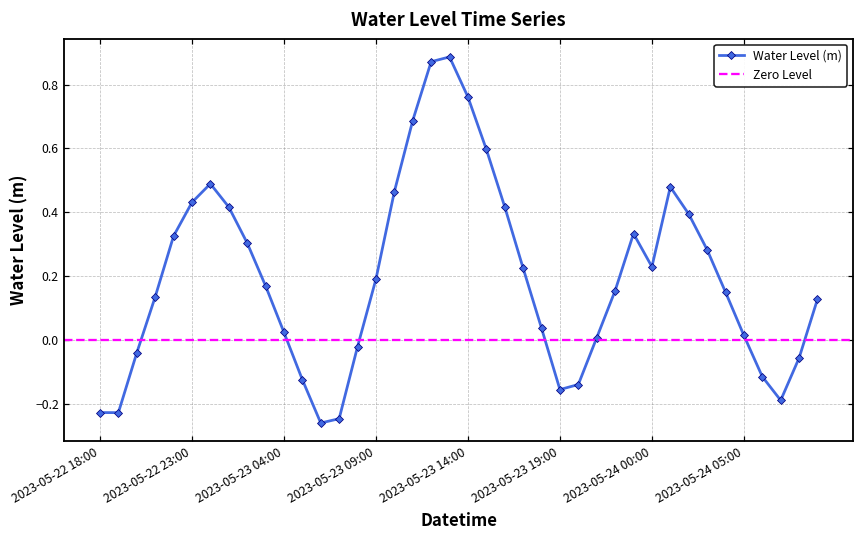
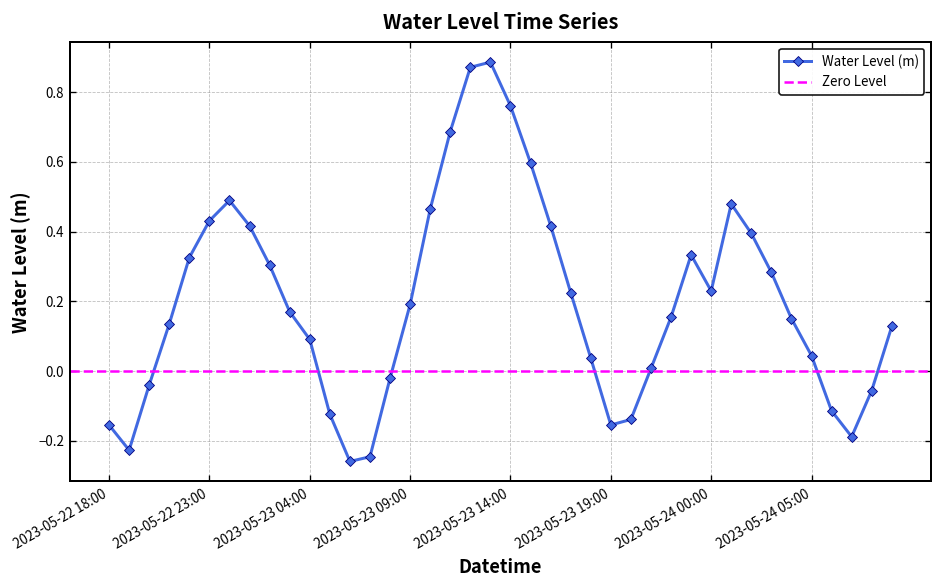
  {
-   "2023-05-22 18:00": -0.23,
+   "2023-05-22 18:00": -0.15,
    "2023-05-22 23:00": 0.43,
-   "2023-05-23 04:00": 0.02,
+   "2023-05-23 04:00": 0.09,
    "2023-05-23 09:00": 0.19,
    "2023-05-23 14:00": 0.76,
    "2023-05-23 19:00": -0.15,
    "2023-05-24 00:00": 0.23,
-   "2023-05-24 05:00": 0.01
+   "2023-05-24 05:00": 0.04
  }
